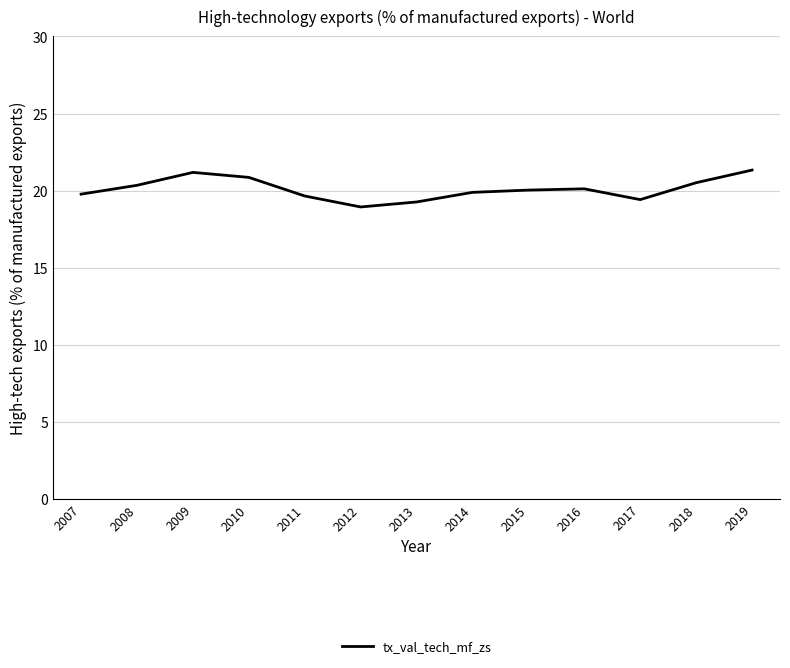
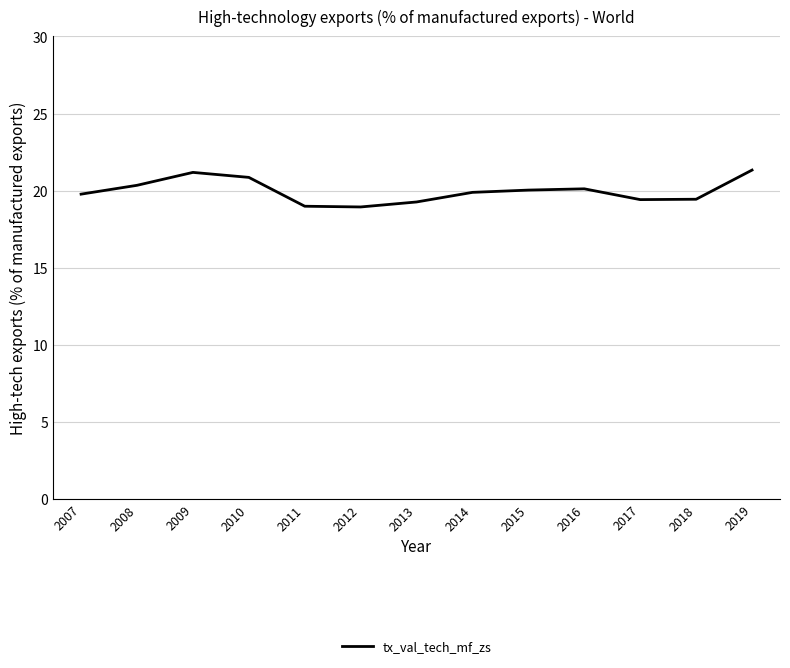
  {
    "2007": 19.8,
    "2008": 20.3,
    "2009": 21.2,
    "2010": 20.9,
-   "2011": 19.7,
+   "2011": 19.0,
    "2012": 18.9,
    "2013": 19.3,
    "2014": 19.9,
    "2015": 20.0,
    "2016": 20.1,
    "2017": 19.4,
-   "2018": 20.5,
+   "2018": 19.4,
    "2019": 21.3
  }
